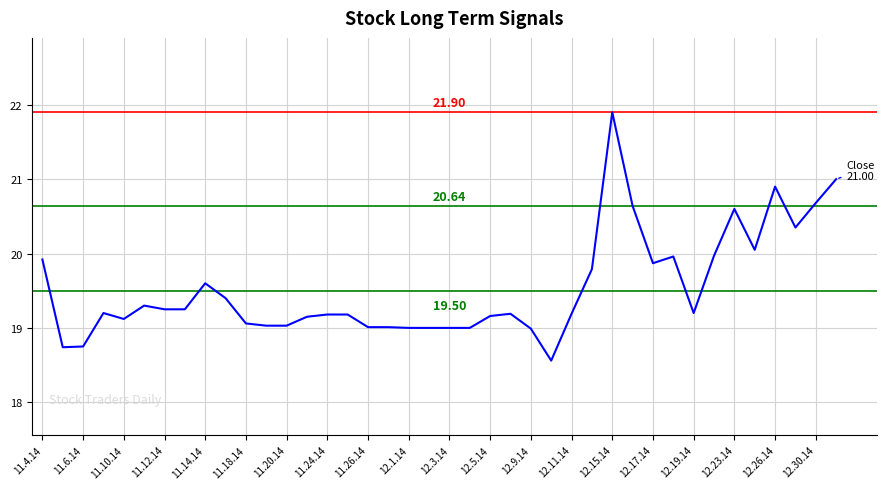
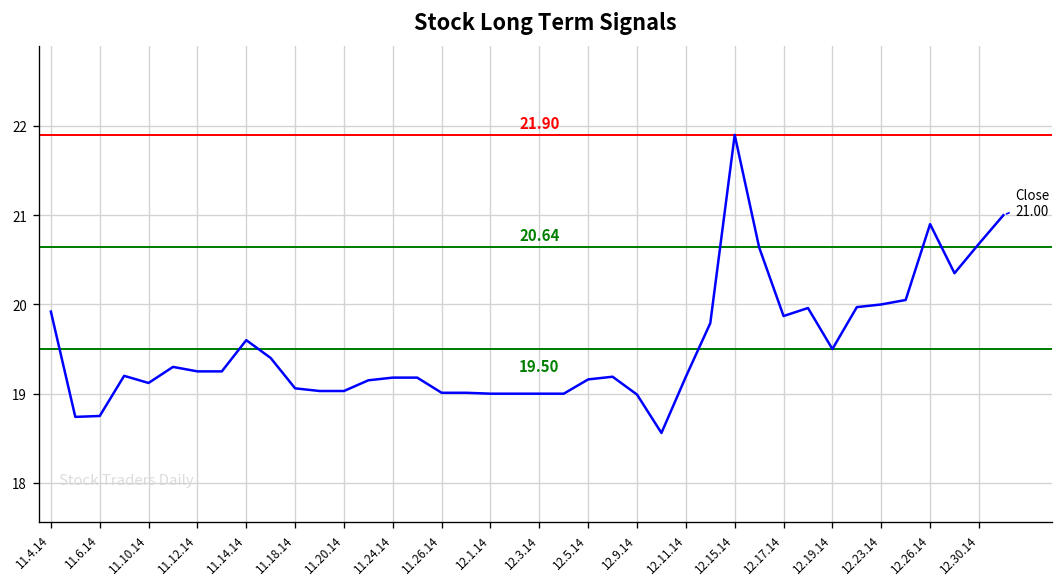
  {
    "11.4.14": 19.9,
    "11.6.14": 18.8,
    "11.10.14": 19.1,
    "11.12.14": 19.3,
    "11.14.14": 19.6,
    "11.18.14": 19.1,
    "11.20.14": 19.0,
    "11.24.14": 19.2,
    "11.26.14": 19.0,
    "12.1.14": 19.0,
    "12.5.14": 19.2,
    "12.9.14": 19.0,
    "12.11.14": 19.2,
    "12.15.14": 21.9,
    "12.17.14": 19.9,
-   "12.19.14": 19.2,
-   "12.23.14": 20.6,
+   "12.19.14": 19.5,
+   "12.23.14": 20.0,
    "12.26.14": 20.9,
    "12.30.14": 20.7
  }
